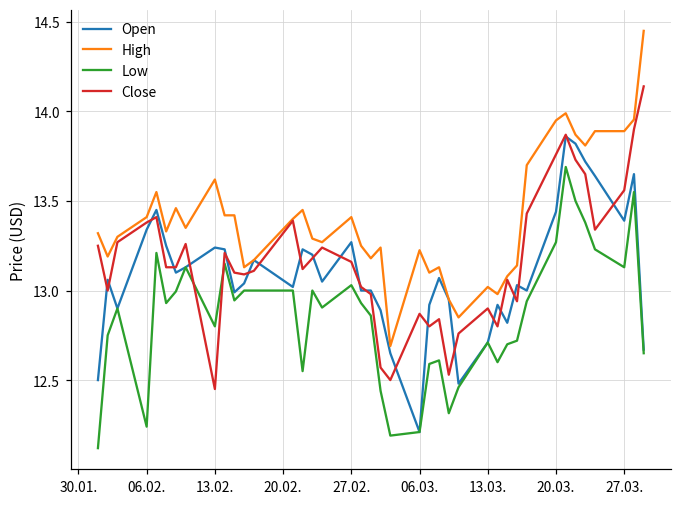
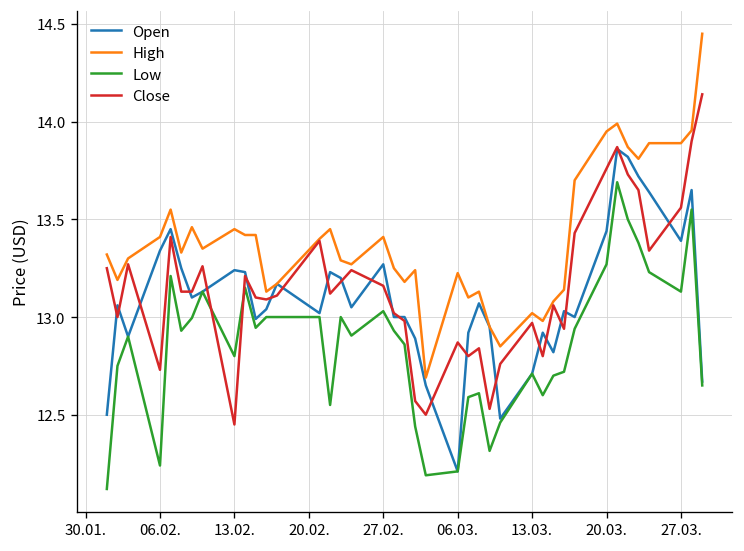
  {
    "Open": {
      "06.02.": 13.34,
      "13.02.": 13.24,
      "27.02.": 13.27,
      "20.03.": 13.44,
      "27.03.": 13.39
    },
    "High": {
      "06.02.": 13.41,
-     "13.02.": 13.62,
+     "13.02.": 13.45,
      "27.02.": 13.41,
      "06.03.": 13.23,
      "13.03.": 13.02,
      "20.03.": 13.95,
      "27.03.": 13.89
    },
    "Low": {
      "06.02.": 12.24,
      "13.02.": 12.80,
      "27.02.": 13.03,
      "20.03.": 13.27,
      "27.03.": 13.13
    },
    "Close": {
-     "06.02.": 13.38,
+     "06.02.": 12.73,
      "13.02.": 12.45,
      "27.02.": 13.16,
      "06.03.": 12.87,
-     "13.03.": 12.90,
+     "13.03.": 12.97,
      "20.03.": 13.76,
      "27.03.": 13.56
    }
  }
